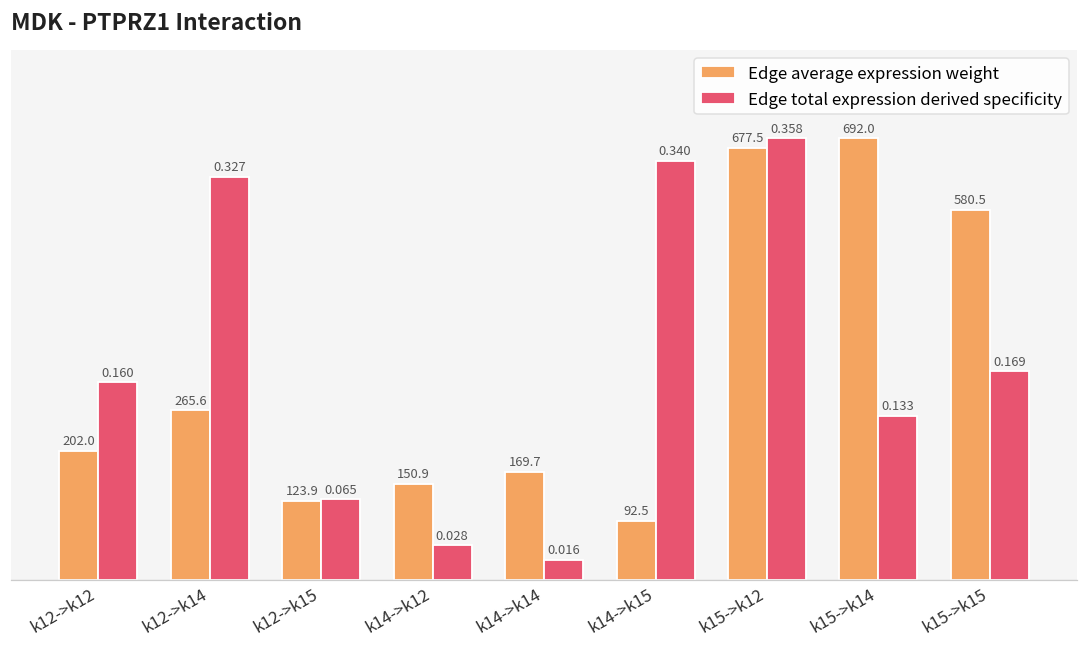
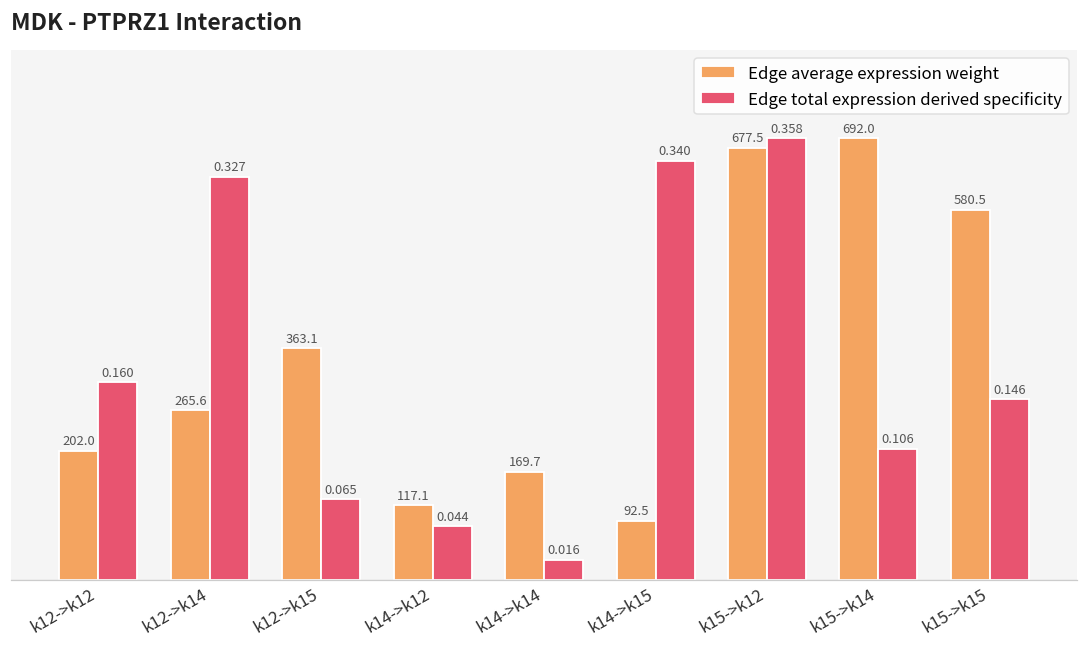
  {
    "Edge average expression weight": {
-     "k12->k15": 123.9,
-     "k14->k12": 150.9
+     "k12->k15": 363.1,
+     "k14->k12": 117.1
    },
    "Edge total expression derived specificity": {
-     "k14->k12": 0.028,
-     "k15->k14": 0.133,
-     "k15->k15": 0.169
+     "k14->k12": 0.044,
+     "k15->k14": 0.106,
+     "k15->k15": 0.146
    }
  }
